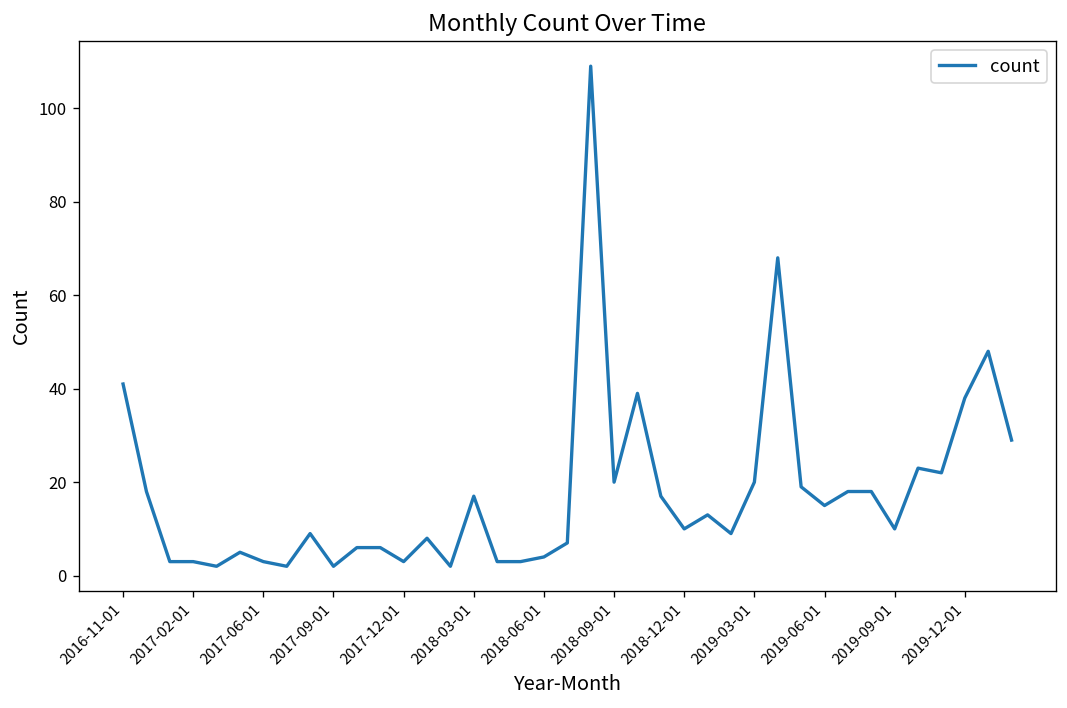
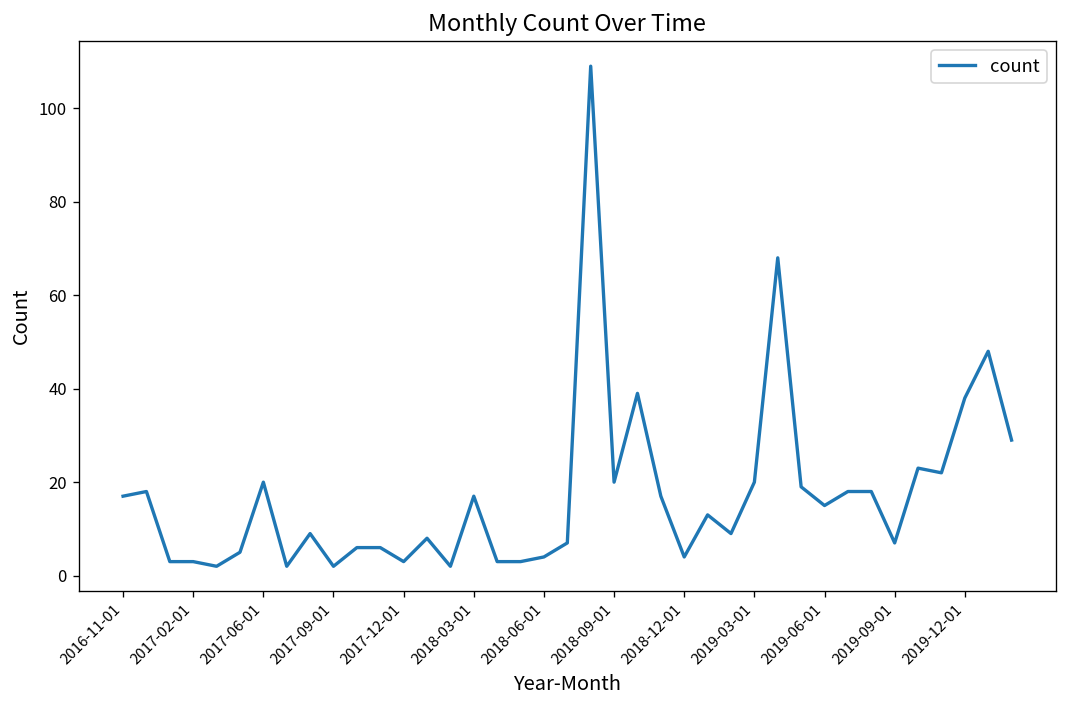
  {
-   "2016-11-01": 41,
+   "2016-11-01": 17,
    "2017-02-01": 3,
-   "2017-06-01": 3,
+   "2017-06-01": 20,
    "2017-09-01": 2,
    "2017-12-01": 3,
    "2018-03-01": 17,
    "2018-06-01": 4,
    "2018-09-01": 20,
-   "2018-12-01": 10,
+   "2018-12-01": 4,
    "2019-03-01": 20,
    "2019-06-01": 15,
-   "2019-09-01": 10,
+   "2019-09-01": 7,
    "2019-12-01": 38
  }
